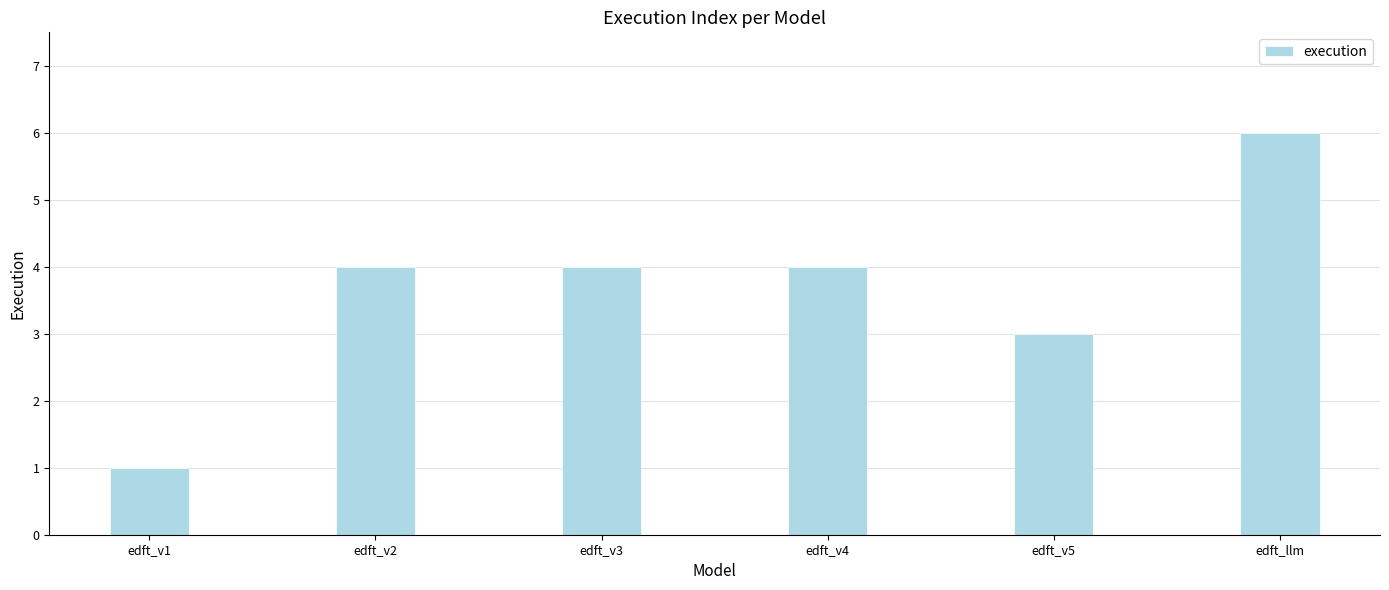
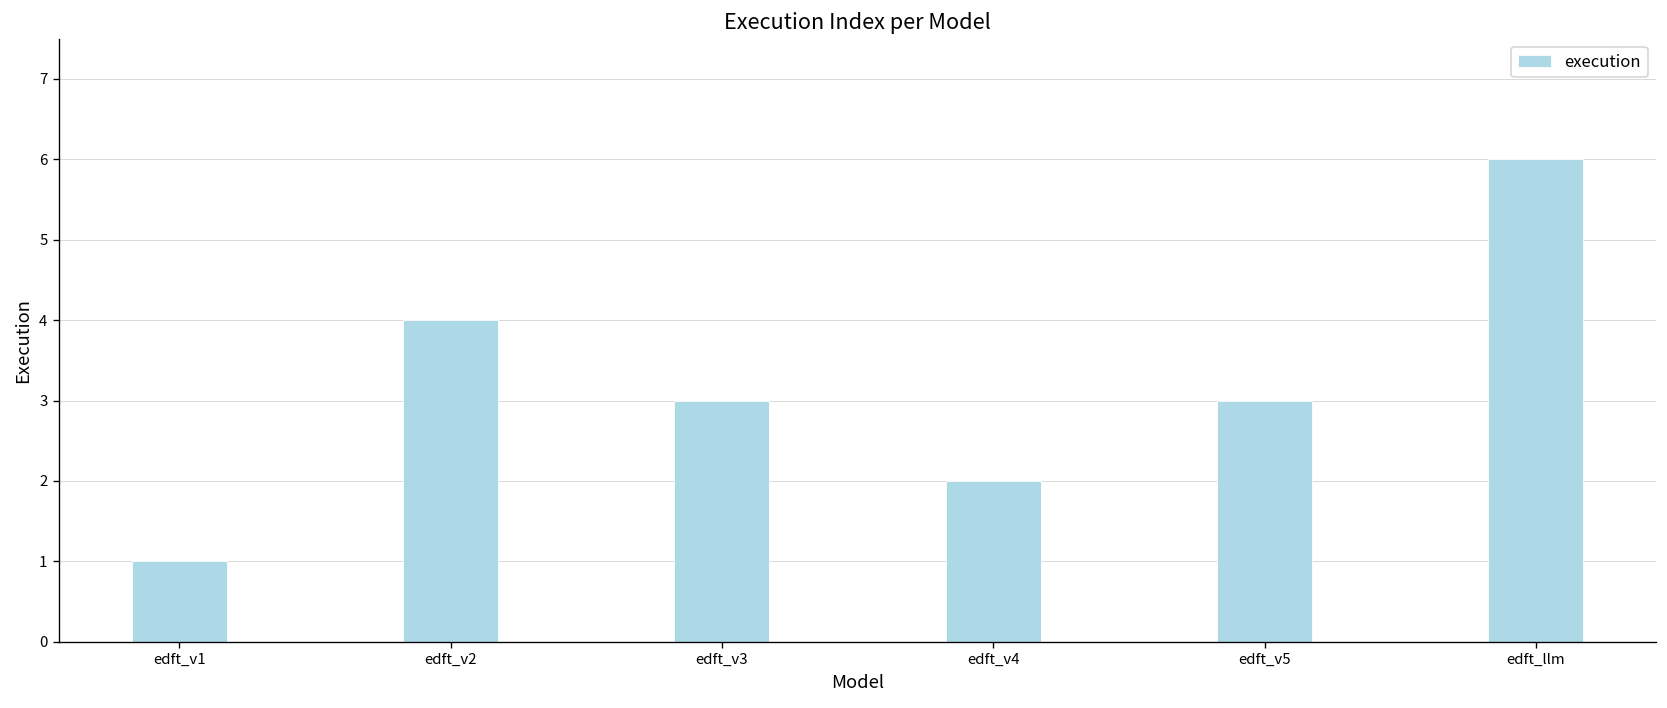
  {
    "edft_v1": 1,
    "edft_v2": 4,
-   "edft_v3": 4,
-   "edft_v4": 4,
+   "edft_v3": 3,
+   "edft_v4": 2,
    "edft_v5": 3,
    "edft_llm": 6
  }
